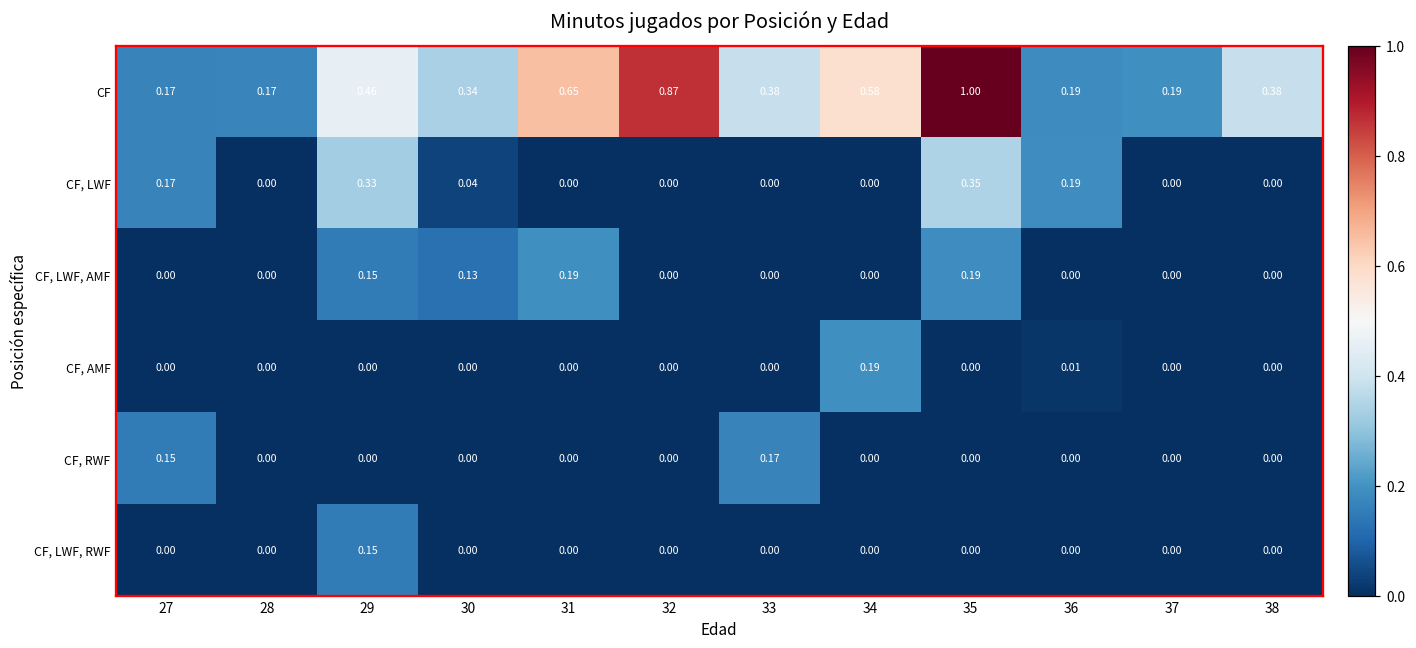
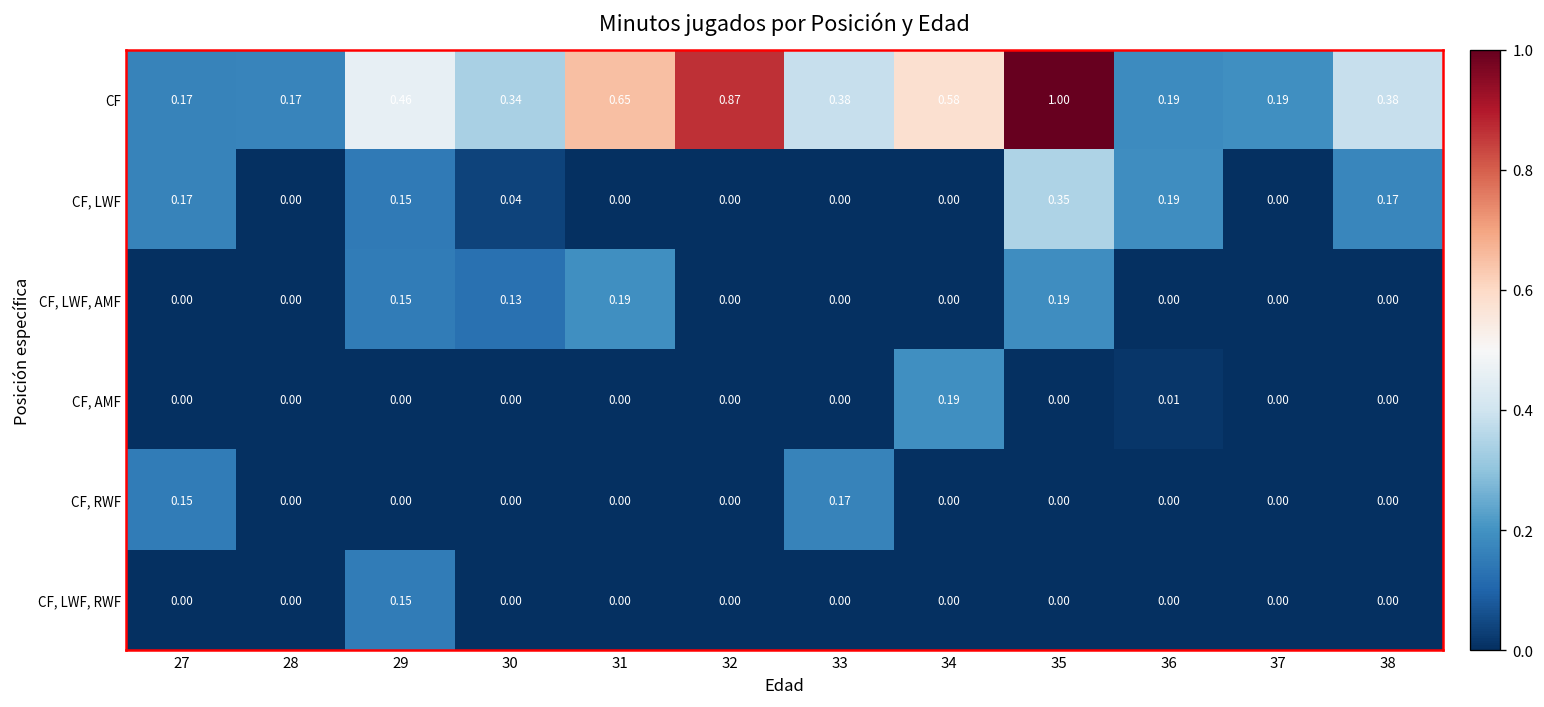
  {
    "CF": {
      "27": 0.17,
      "28": 0.17,
      "30": 0.34,
      "31": 0.65,
      "32": 0.87,
      "33": 0.38,
      "35": 1.00,
      "36": 0.19,
      "37": 0.19,
      "38": 0.38
    },
    "CF, LWF": {
      "27": 0.17,
      "28": 0.00,
-     "29": 0.33,
+     "29": 0.15,
      "30": 0.04,
      "31": 0.00,
      "32": 0.00,
      "33": 0.00,
      "34": 0.00,
      "35": 0.35,
      "36": 0.19,
      "37": 0.00,
-     "38": 0.00
+     "38": 0.17
    },
    "CF, LWF, AMF": {
      "27": 0.00,
      "28": 0.00,
      "29": 0.15,
      "30": 0.13,
      "31": 0.19,
      "32": 0.00,
      "33": 0.00,
      "34": 0.00,
      "35": 0.19,
      "36": 0.00,
      "37": 0.00,
      "38": 0.00
    },
    "CF, AMF": {
      "27": 0.00,
      "28": 0.00,
      "29": 0.00,
      "30": 0.00,
      "31": 0.00,
      "32": 0.00,
      "33": 0.00,
      "34": 0.19,
      "35": 0.00,
      "36": 0.01,
      "37": 0.00,
      "38": 0.00
    },
    "CF, RWF": {
      "27": 0.15,
      "28": 0.00,
      "29": 0.00,
      "30": 0.00,
      "31": 0.00,
      "32": 0.00,
      "33": 0.17,
      "34": 0.00,
      "35": 0.00,
      "36": 0.00,
      "37": 0.00,
      "38": 0.00
    },
    "CF, LWF, RWF": {
      "27": 0.00,
      "28": 0.00,
      "29": 0.15,
      "30": 0.00,
      "31": 0.00,
      "32": 0.00,
      "33": 0.00,
      "34": 0.00,
      "35": 0.00,
      "36": 0.00,
      "37": 0.00,
      "38": 0.00
    }
  }
